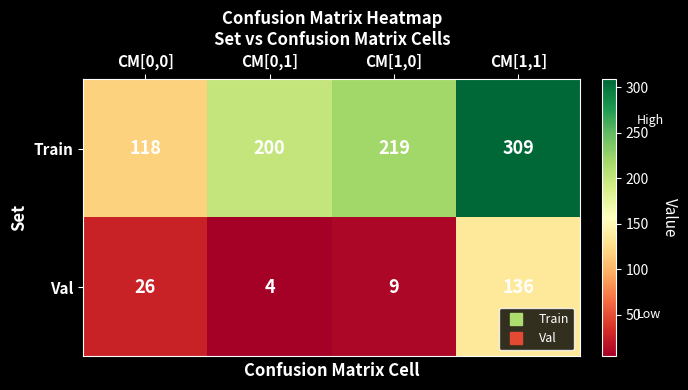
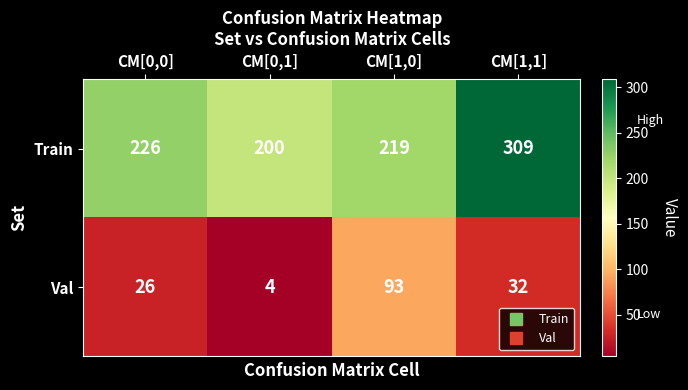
  {
    "Train": {
-     "CM[0,0]": 118,
+     "CM[0,0]": 226,
      "CM[0,1]": 200,
      "CM[1,0]": 219,
      "CM[1,1]": 309
    },
    "Val": {
      "CM[0,0]": 26,
      "CM[0,1]": 4,
-     "CM[1,0]": 9,
-     "CM[1,1]": 136
+     "CM[1,0]": 93,
+     "CM[1,1]": 32
    }
  }
